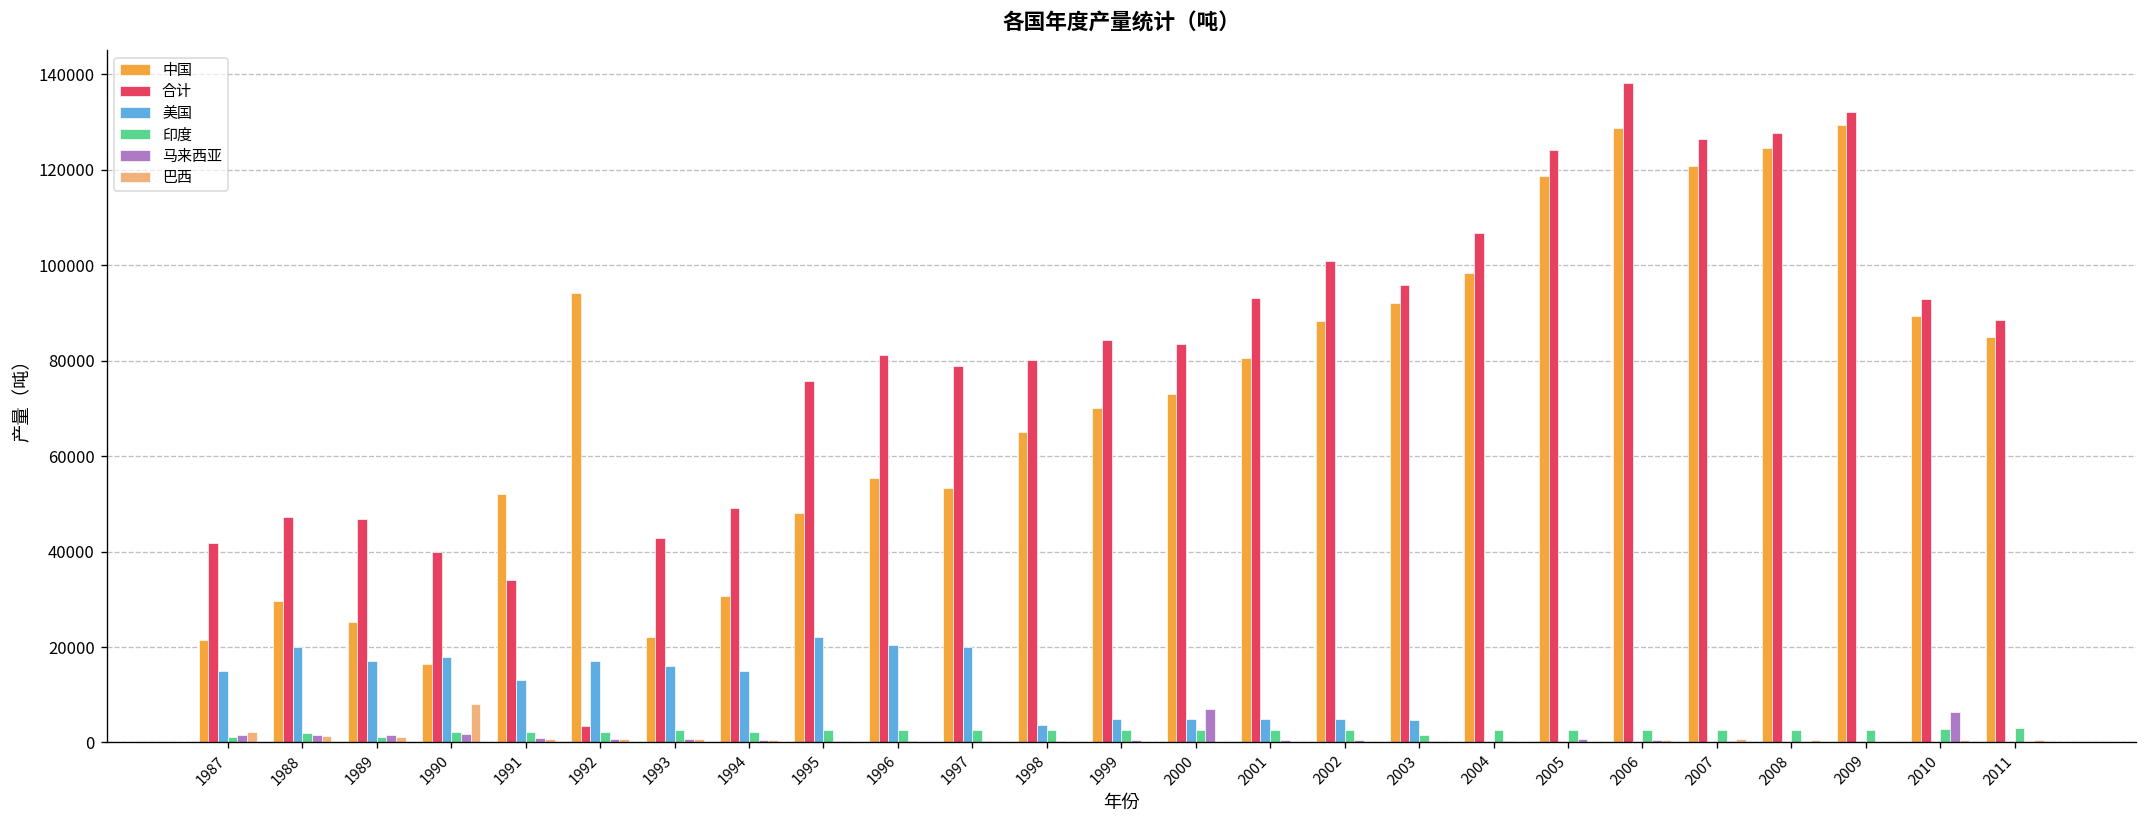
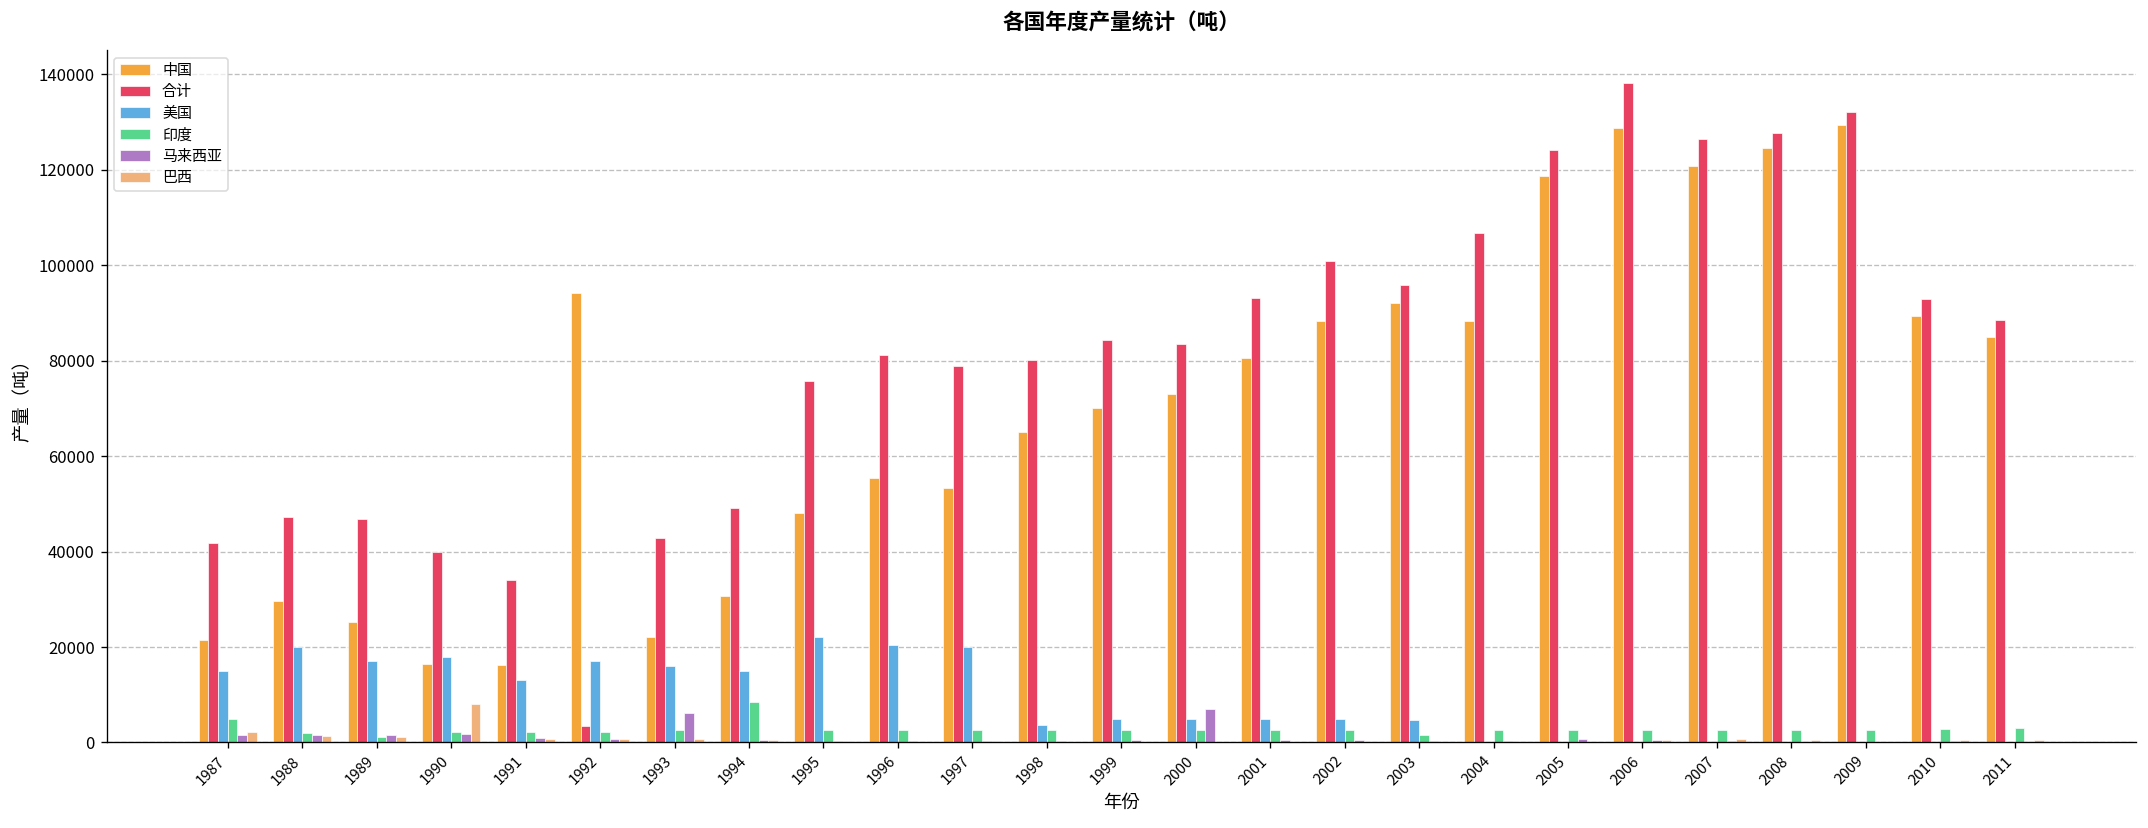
  {
    "中国": {
      "1987": 21000,
      "1988": 30000,
      "1989": 25000,
      "1990": 16000,
-     "1991": 52000,
+     "1991": 16000,
      "1992": 94000,
      "1993": 22000,
      "1994": 31000,
      "1995": 48000,
      "1996": 55000,
      "1997": 53000,
      "1998": 65000,
      "1999": 70000,
      "2000": 73000,
      "2001": 81000,
      "2002": 88000,
      "2003": 92000,
-     "2004": 98000,
+     "2004": 88000,
      "2005": 119000,
      "2006": 129000,
      "2007": 121000,
      "2008": 125000,
      "2009": 129000,
      "2010": 89000,
      "2011": 85000
    },
    "合计": {
      "1987": 42000,
      "1988": 47000,
      "1989": 47000,
      "1990": 40000,
      "1991": 34000,
      "1992": 3000,
      "1993": 43000,
      "1994": 49000,
      "1995": 76000,
      "1996": 81000,
      "1997": 79000,
      "1998": 80000,
      "1999": 84000,
      "2000": 83000,
      "2001": 93000,
      "2002": 101000,
      "2003": 96000,
      "2004": 107000,
      "2005": 124000,
      "2006": 138000,
      "2007": 127000,
      "2008": 128000,
      "2009": 132000,
      "2010": 93000,
      "2011": 89000
    },
    "美国": {
      "1987": 15000,
      "1988": 20000,
      "1989": 17000,
      "1990": 18000,
      "1991": 13000,
      "1992": 17000,
      "1993": 16000,
      "1994": 15000,
      "1995": 22000,
      "1996": 20000,
      "1997": 20000,
      "1998": 4000,
      "1999": 5000,
      "2000": 5000,
      "2001": 5000,
      "2002": 5000,
      "2003": 5000,
      "2004": 0,
      "2005": 0,
      "2006": 0,
      "2007": 0,
      "2008": 0,
      "2009": 0,
      "2010": 0,
      "2011": 0
    },
    "印度": {
-     "1987": 1000,
+     "1987": 5000,
      "1988": 2000,
      "1989": 1000,
      "1990": 2000,
      "1991": 2000,
      "1992": 2000,
      "1993": 3000,
-     "1994": 2000,
+     "1994": 8000,
      "1995": 3000,
      "1996": 3000,
      "1997": 3000,
      "1998": 3000,
      "1999": 3000,
      "2000": 3000,
      "2001": 3000,
      "2002": 3000,
      "2003": 2000,
      "2004": 3000,
      "2005": 3000,
      "2006": 3000,
      "2007": 3000,
      "2008": 3000,
      "2009": 3000,
      "2010": 3000,
      "2011": 3000
    },
    "马来西亚": {
      "1987": 2000,
      "1988": 2000,
      "1989": 2000,
      "1990": 2000,
      "1991": 1000,
      "1992": 1000,
-     "1993": 1000,
+     "1993": 6000,
      "2000": 7000,
      "2005": 1000,
-     "2010": 6000
+     "2010": 0
    },
    "巴西": {
      "1987": 2000,
      "1988": 1000,
      "1989": 1000,
      "1990": 8000,
      "1991": 1000,
      "1992": 1000,
      "1993": 1000,
      "1998": 0,
      "1999": 0,
      "2000": 0,
      "2003": 0,
      "2004": 0,
      "2005": 0,
      "2007": 1000
    }
  }
